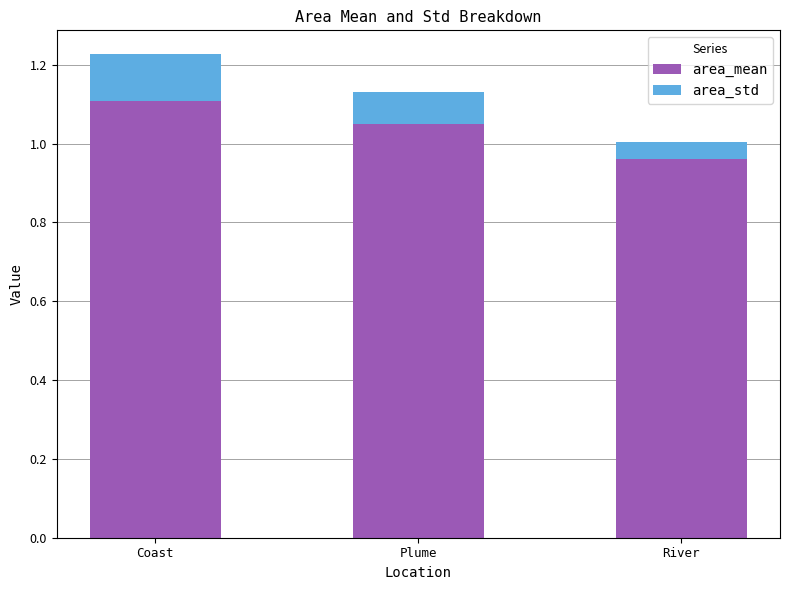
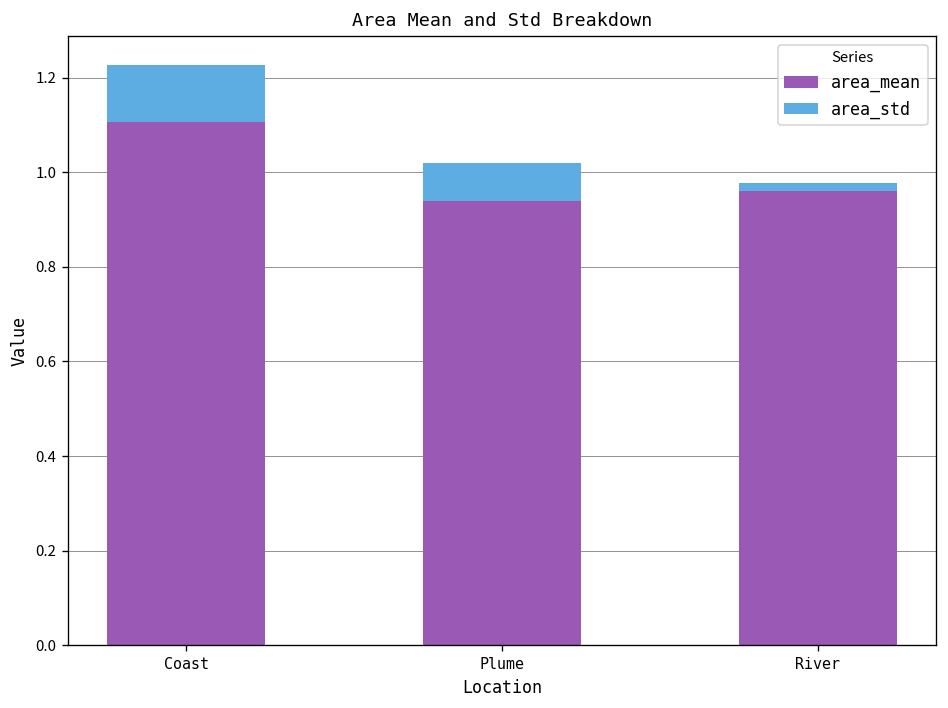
  {
    "area_mean": {
      "Coast": 1.11,
-     "Plume": 1.05,
+     "Plume": 0.94,
      "River": 0.96
    },
    "area_std": {
      "Coast": 0.12,
      "Plume": 0.08,
-     "River": 0.04
+     "River": 0.02
    }
  }
